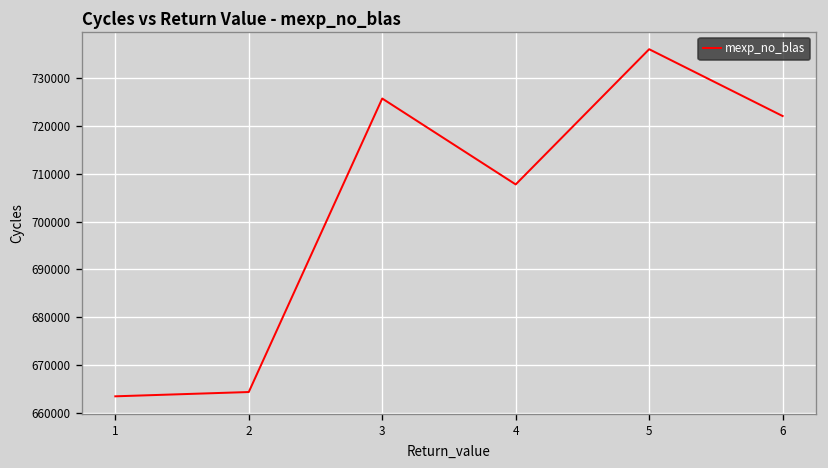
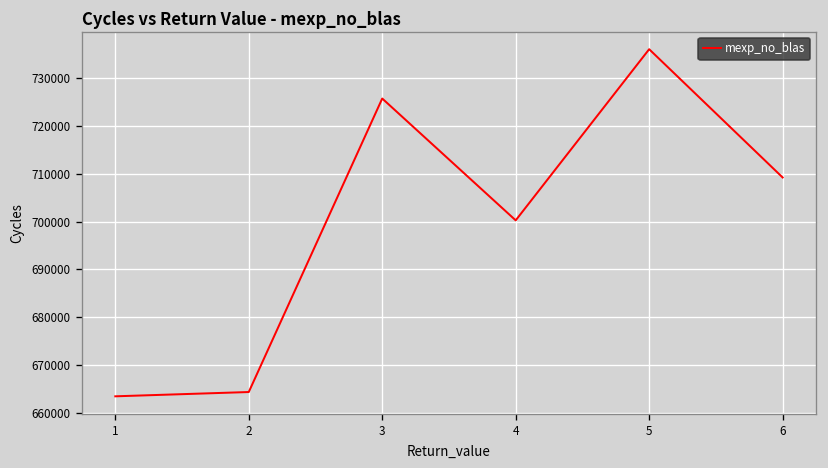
  {
    "1": 663000,
    "2": 664000,
    "3": 726000,
-   "4": 708000,
+   "4": 700000,
    "5": 736000,
-   "6": 722000
+   "6": 709000
  }
